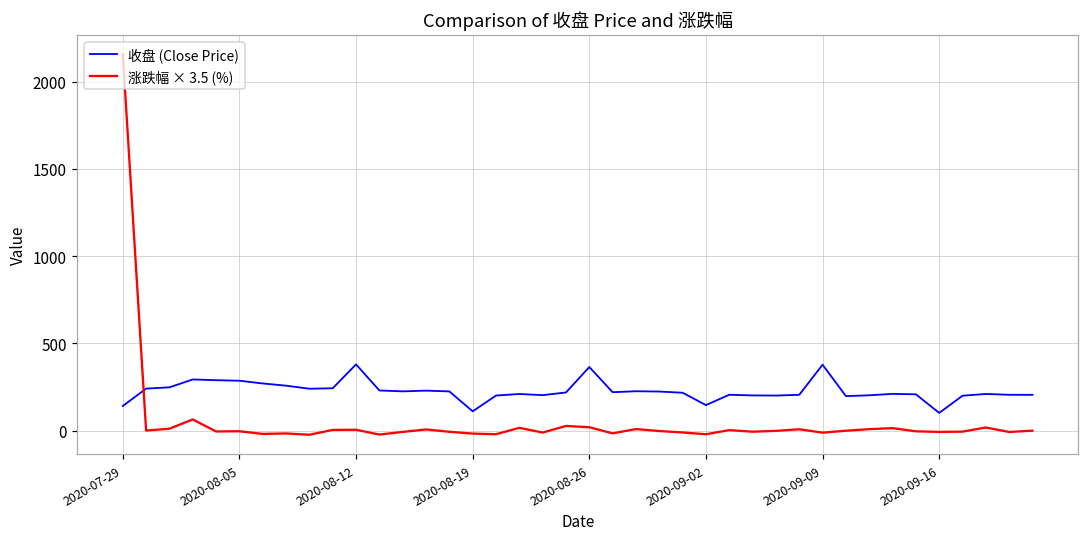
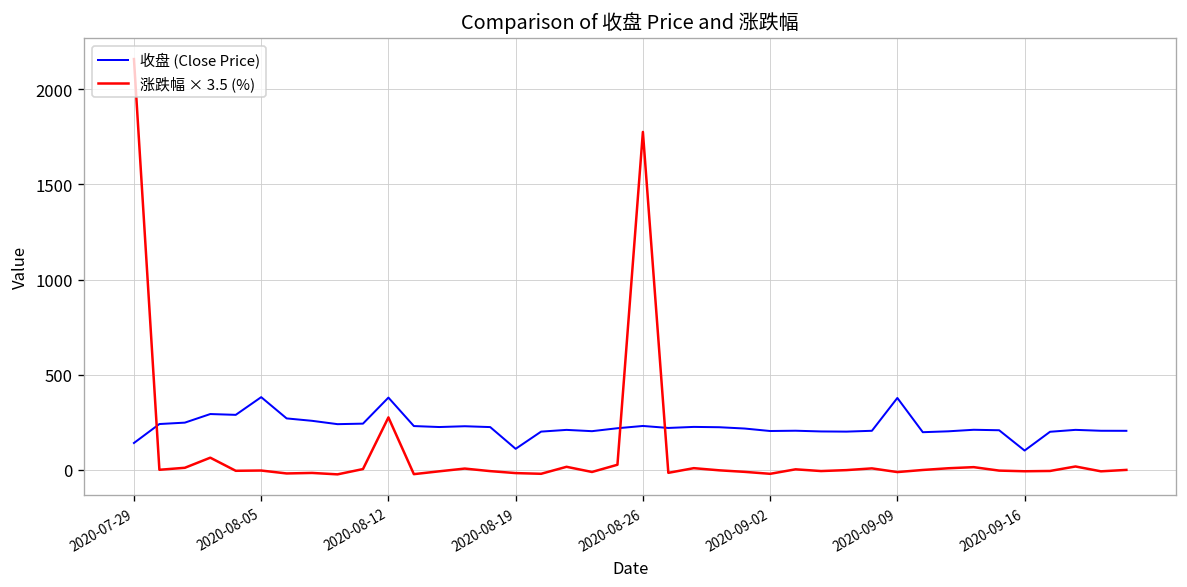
  {
    "收盘 (Close Price)": {
      "2020-07-29": 140,
-     "2020-08-05": 290,
+     "2020-08-05": 380,
      "2020-08-12": 380,
      "2020-08-19": 110,
-     "2020-08-26": 360,
-     "2020-09-02": 150,
+     "2020-08-26": 230,
+     "2020-09-02": 200,
      "2020-09-09": 380,
      "2020-09-16": 100
    },
    "涨跌幅 × 3.5 (%)": {
      "2020-08-05": 0,
-     "2020-08-12": 0,
+     "2020-08-12": 280,
      "2020-08-19": -20,
-     "2020-08-26": 20,
+     "2020-08-26": 1780,
      "2020-09-02": -20,
      "2020-09-09": -10,
      "2020-09-16": -10
    }
  }
